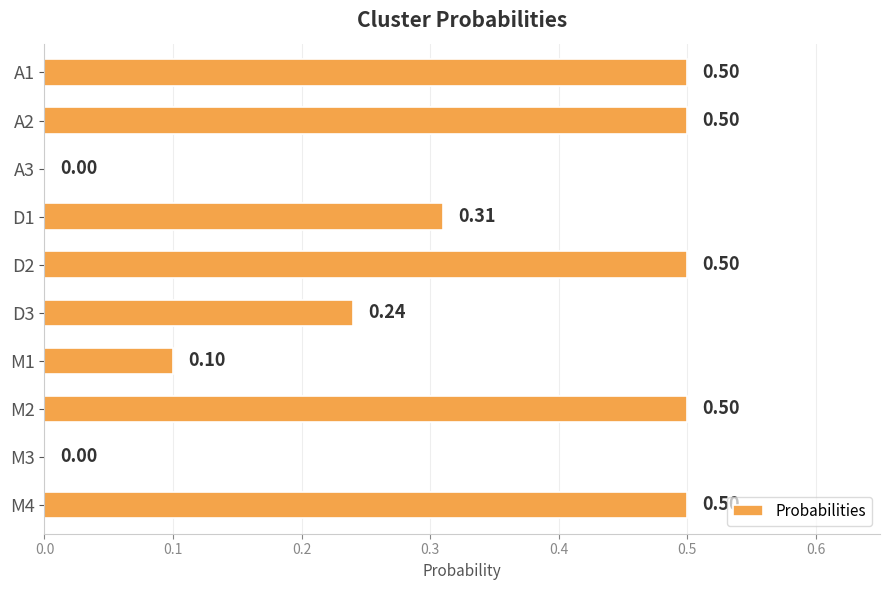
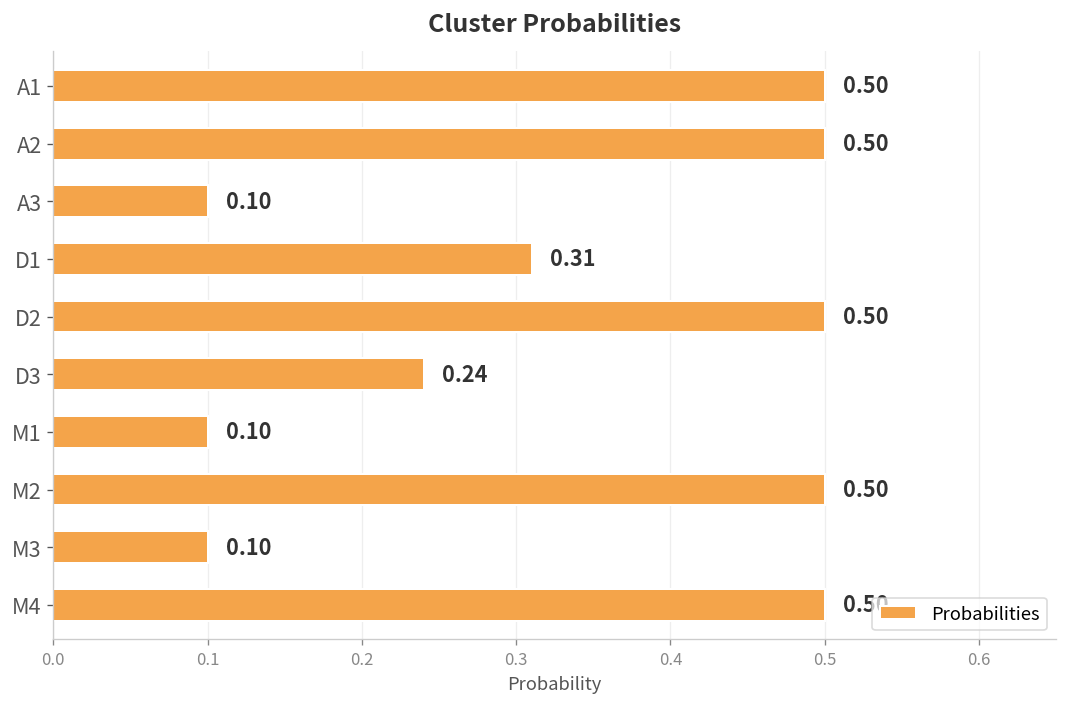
  {
    "A1": 0.50,
    "A2": 0.50,
-   "A3": 0.00,
+   "A3": 0.10,
    "D1": 0.31,
    "D2": 0.50,
    "D3": 0.24,
    "M1": 0.10,
    "M2": 0.50,
-   "M3": 0.00
+   "M3": 0.10
  }
